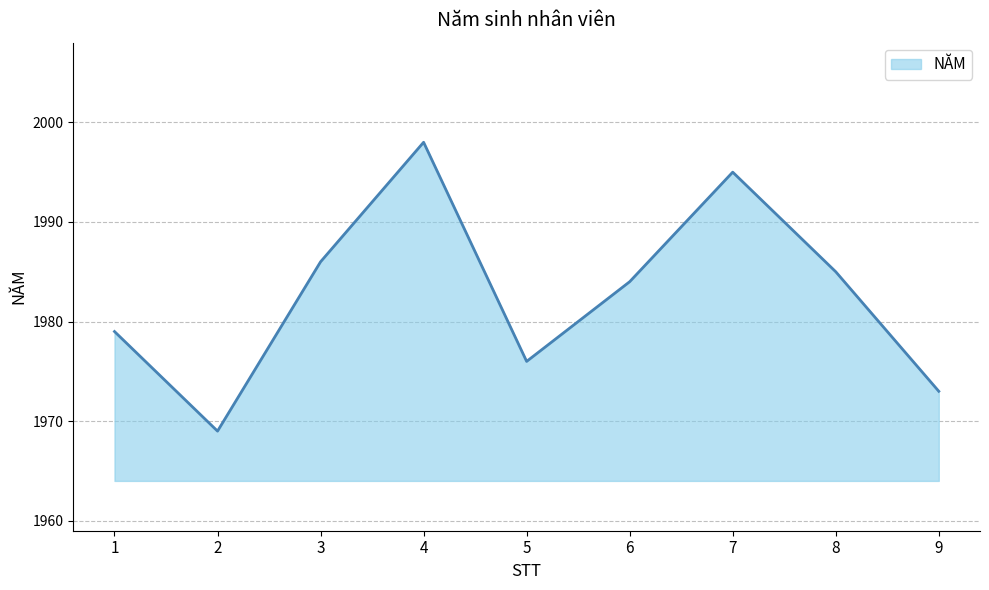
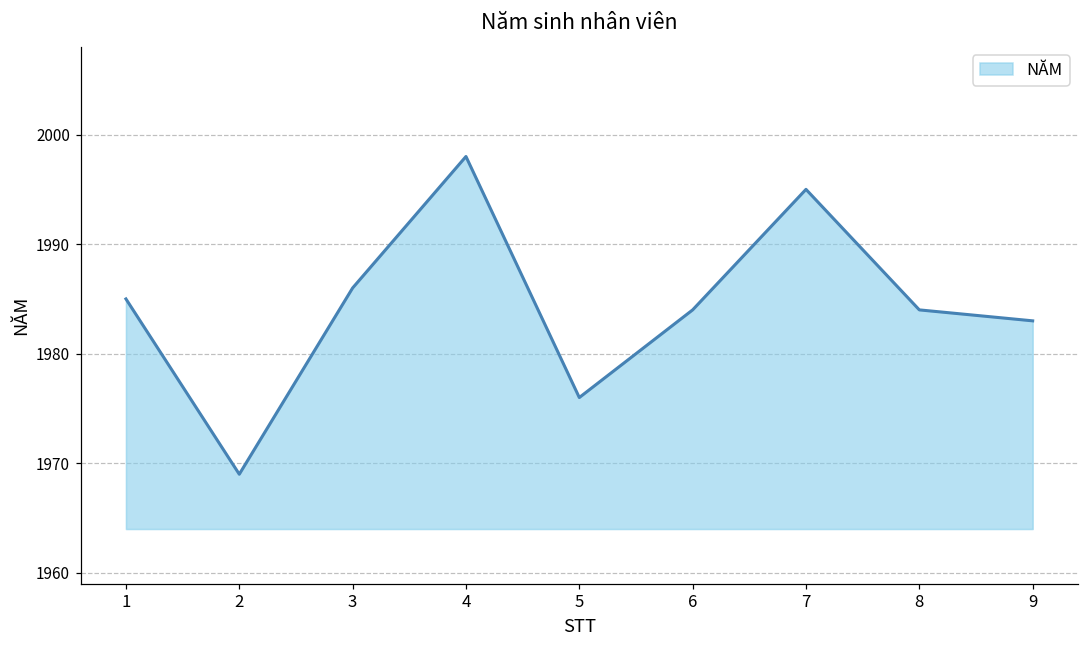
  {
-   "1": 1979,
+   "1": 1985,
    "2": 1969,
    "3": 1986,
    "4": 1998,
    "5": 1976,
    "6": 1984,
    "7": 1995,
-   "8": 1985,
-   "9": 1973
+   "8": 1984,
+   "9": 1983
  }
